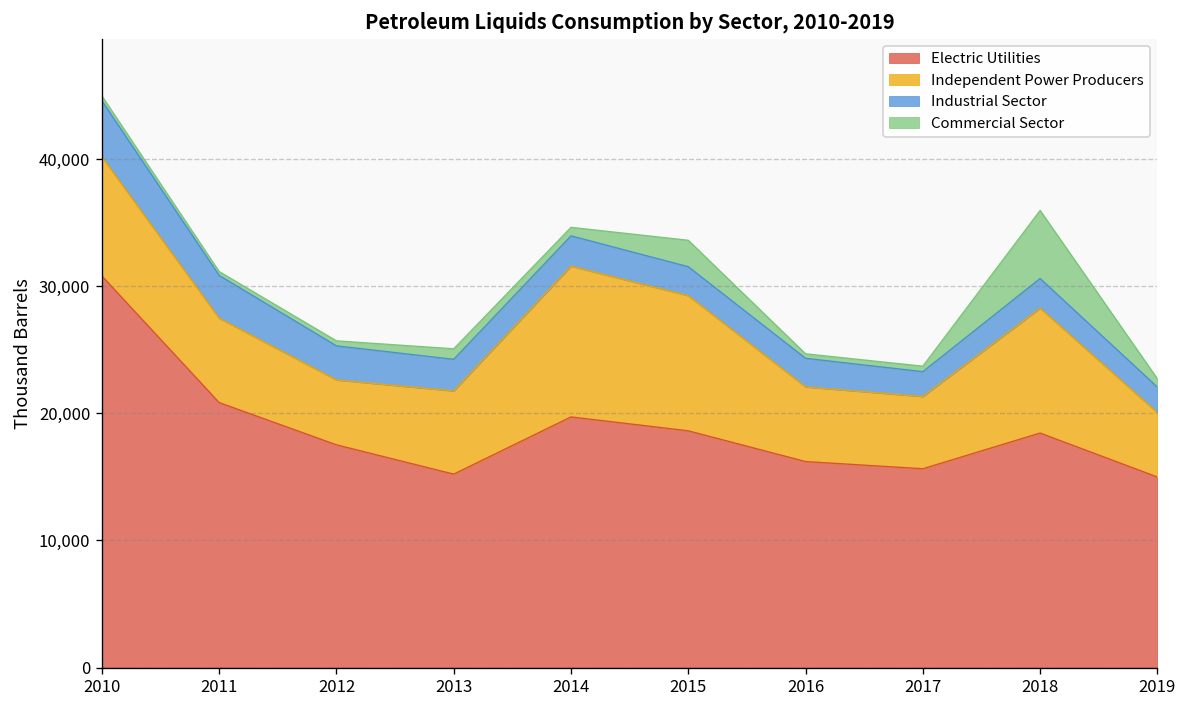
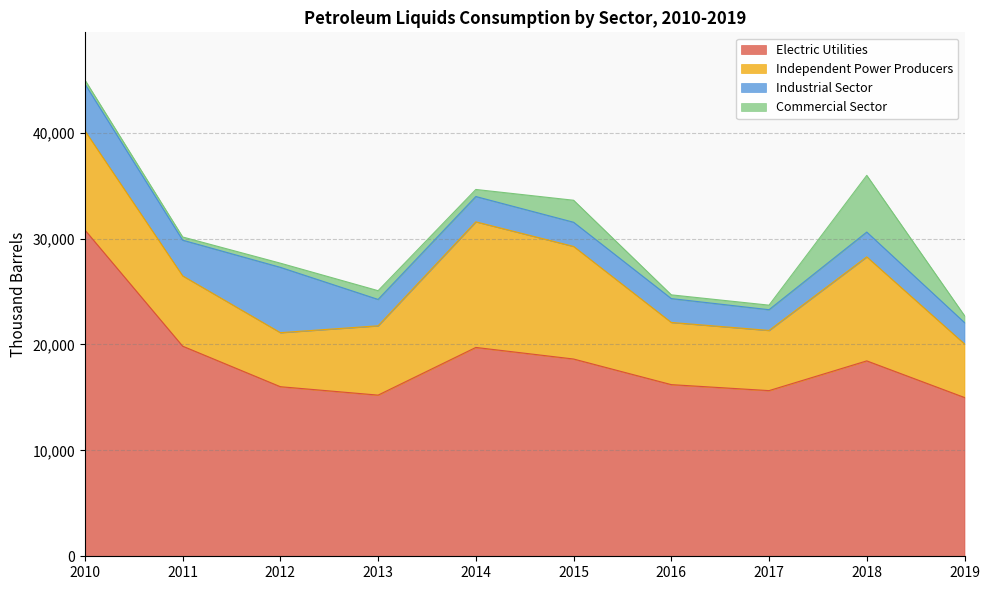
  {
    "Electric Utilities": {
      "2010": "30,800",
-     "2011": "20,800",
-     "2012": "17,500",
+     "2011": "19,800",
+     "2012": "16,000",
      "2013": "15,200",
      "2014": "19,700",
      "2015": "18,600",
      "2016": "16,200",
      "2017": "15,600",
      "2018": "18,400",
      "2019": "15,000"
    },
    "Independent Power Producers": {
      "2010": "9,400",
      "2011": "6,600",
      "2012": "5,100",
      "2013": "6,500",
      "2014": "11,900",
      "2015": "10,600",
      "2016": "5,900",
      "2017": "5,700",
      "2018": "9,800",
      "2019": "5,100"
    },
    "Industrial Sector": {
      "2010": "4,400",
      "2011": "3,400",
-     "2012": "2,700",
+     "2012": "6,200",
      "2013": "2,500",
      "2014": "2,400",
      "2015": "2,300",
      "2016": "2,300",
      "2017": "2,000",
      "2018": "2,300",
      "2019": "2,000"
    },
    "Commercial Sector": {
      "2010": "400",
      "2011": "300",
      "2012": "400",
      "2013": "800",
      "2014": "700",
      "2015": "2,100",
      "2016": "400",
      "2017": "400",
      "2018": "5,400",
      "2019": "700"
    }
  }
